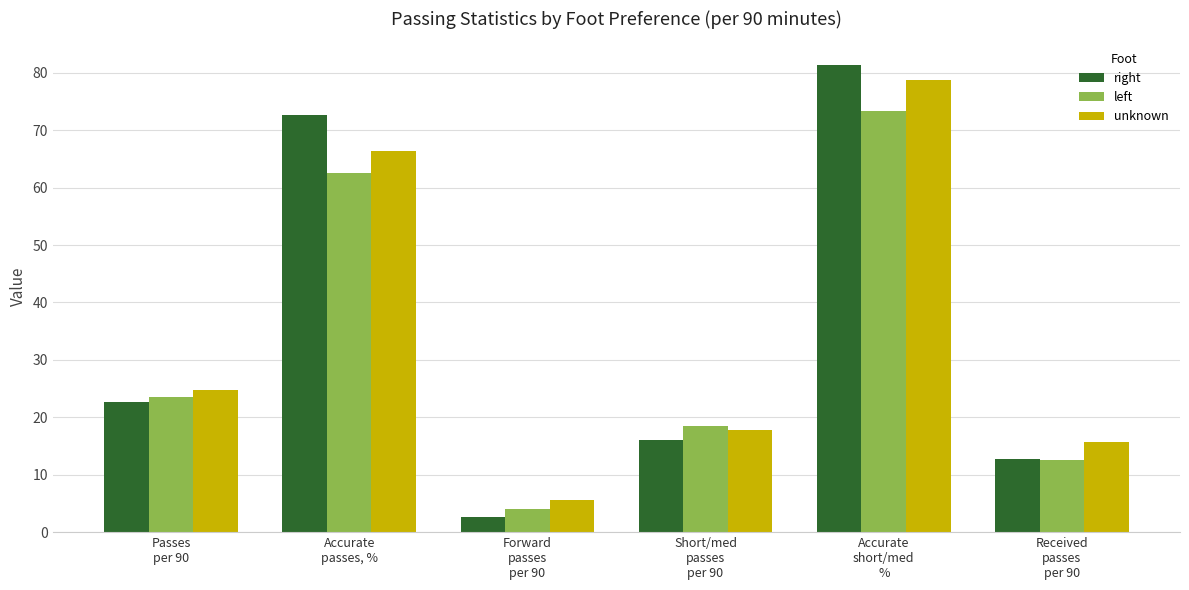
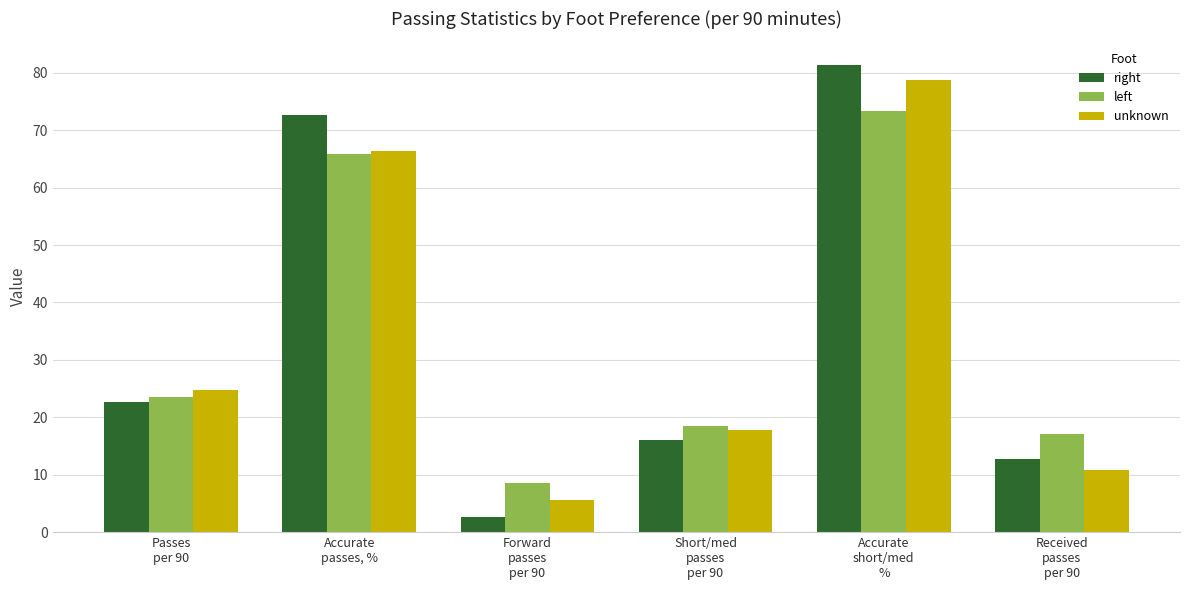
  {
    "right": {
      "Passes per 90": 23,
      "Accurate passes, %": 73,
      "Forward passes per 90": 3,
      "Short/med passes per 90": 16,
      "Accurate short/med %": 81,
      "Received passes per 90": 13
    },
    "left": {
      "Passes per 90": 24,
-     "Accurate passes, %": 63,
-     "Forward passes per 90": 4,
+     "Accurate passes, %": 66,
+     "Forward passes per 90": 9,
      "Short/med passes per 90": 19,
      "Accurate short/med %": 73,
-     "Received passes per 90": 13
+     "Received passes per 90": 17
    },
    "unknown": {
      "Passes per 90": 25,
      "Accurate passes, %": 66,
      "Forward passes per 90": 6,
      "Short/med passes per 90": 18,
      "Accurate short/med %": 79,
-     "Received passes per 90": 16
+     "Received passes per 90": 11
    }
  }
